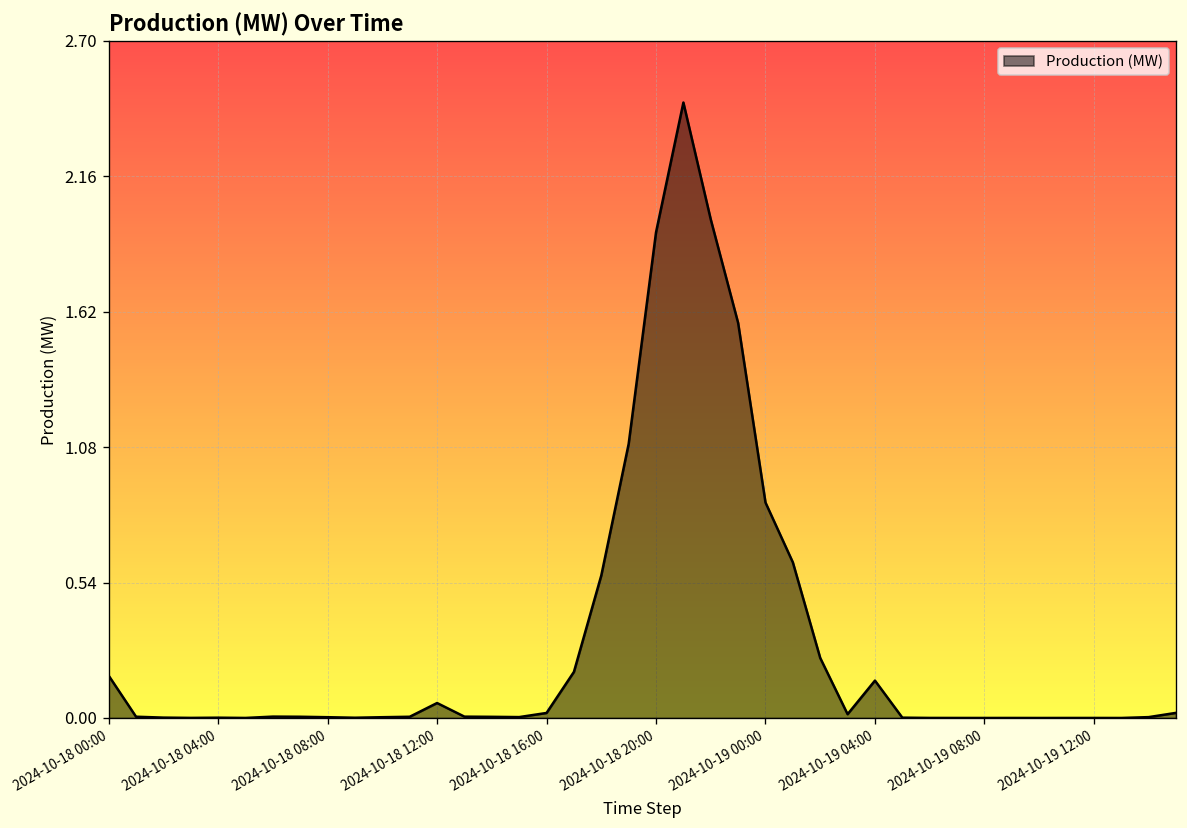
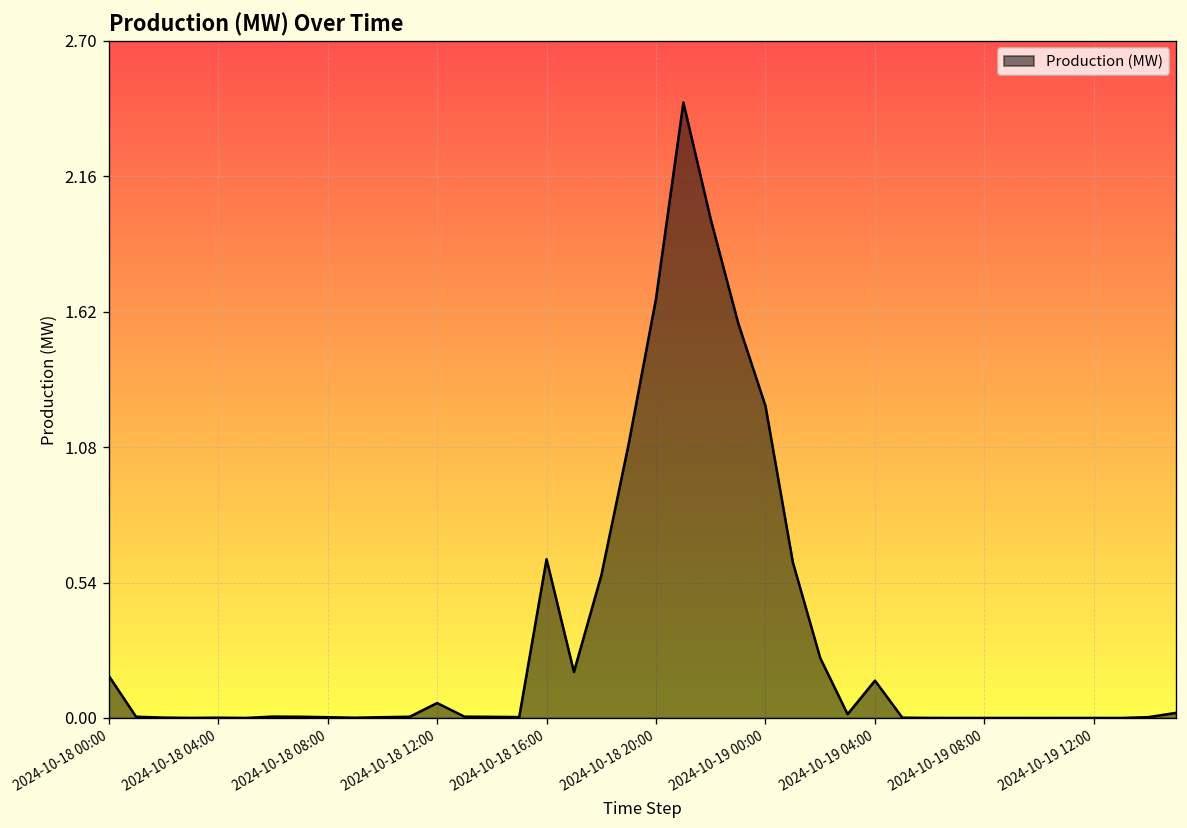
  {
    "2024-10-18 00:00": 0.17,
    "2024-10-18 04:00": 0.00,
    "2024-10-18 08:00": 0.00,
    "2024-10-18 12:00": 0.06,
-   "2024-10-18 16:00": 0.02,
-   "2024-10-18 20:00": 1.93,
-   "2024-10-19 00:00": 0.86,
+   "2024-10-18 16:00": 0.63,
+   "2024-10-18 20:00": 1.67,
+   "2024-10-19 00:00": 1.24,
    "2024-10-19 04:00": 0.15,
    "2024-10-19 08:00": 0.00,
    "2024-10-19 12:00": 0.00
  }
